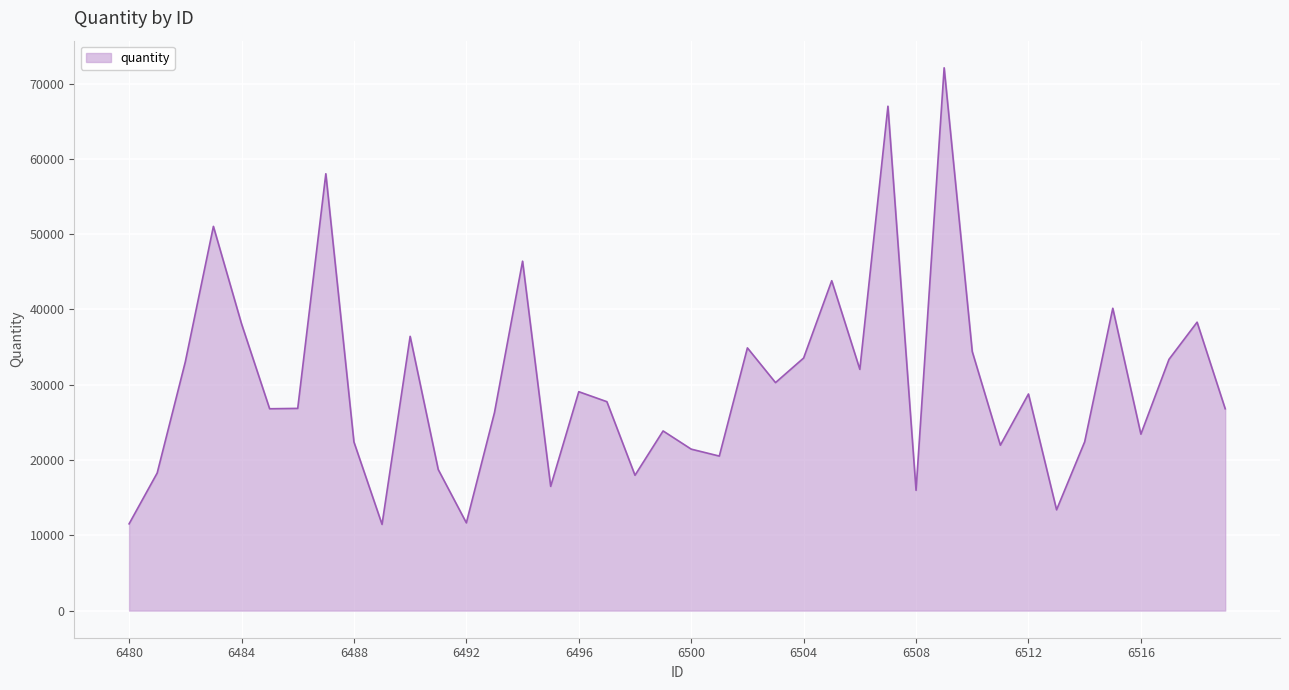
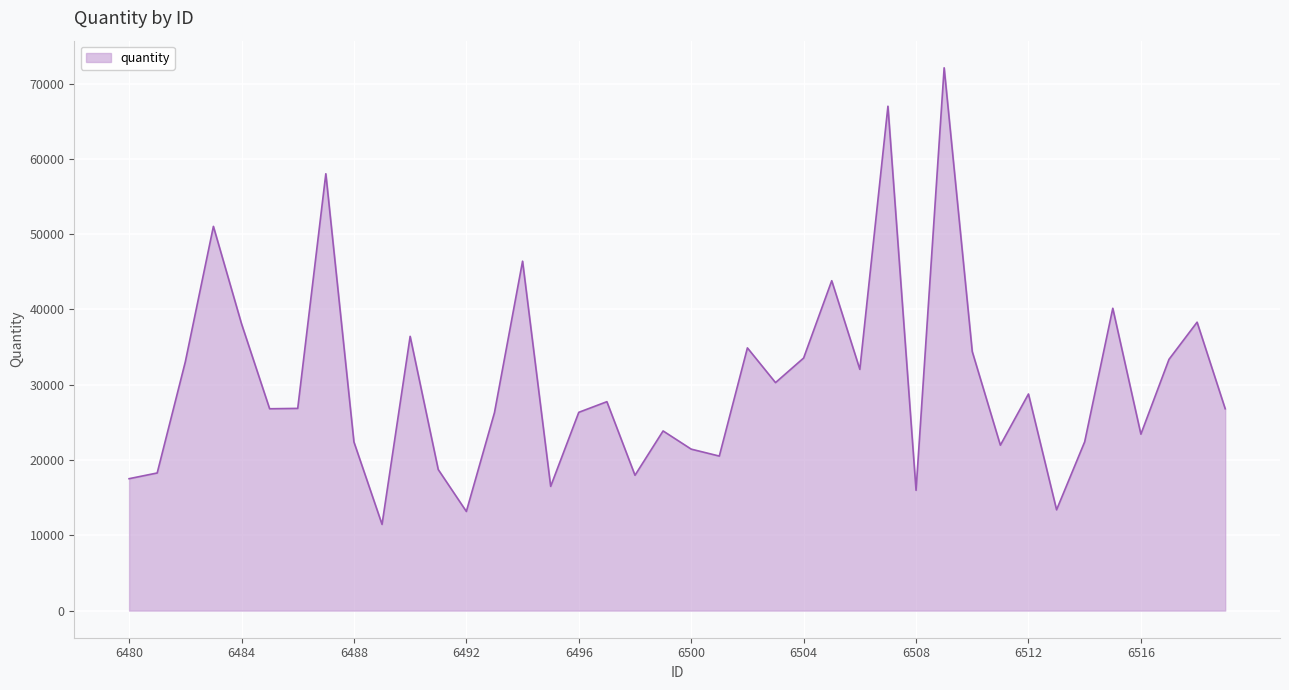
  {
-   "6480": 12000,
+   "6480": 18000,
    "6484": 38000,
    "6488": 22000,
-   "6492": 12000,
-   "6496": 29000,
+   "6492": 13000,
+   "6496": 26000,
    "6500": 21000,
    "6504": 34000,
    "6508": 16000,
    "6512": 29000,
    "6516": 23000
  }
